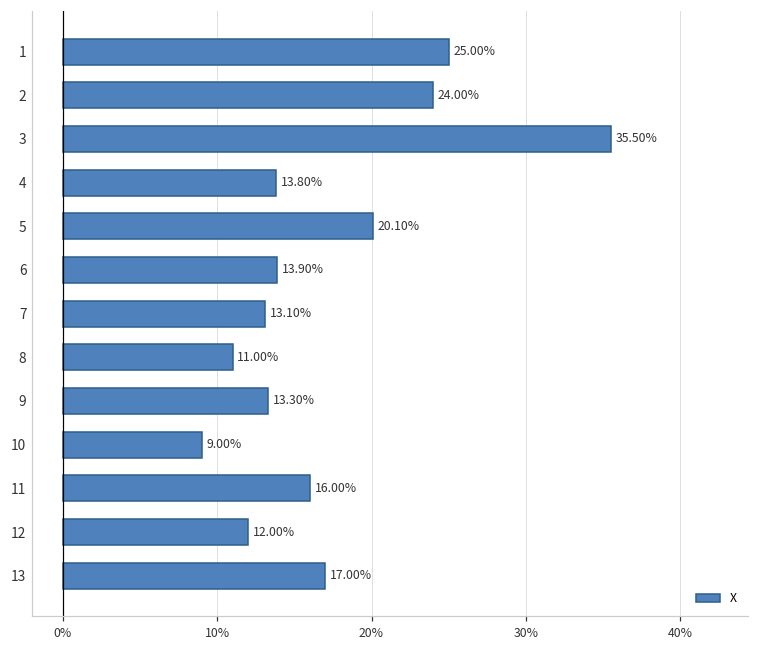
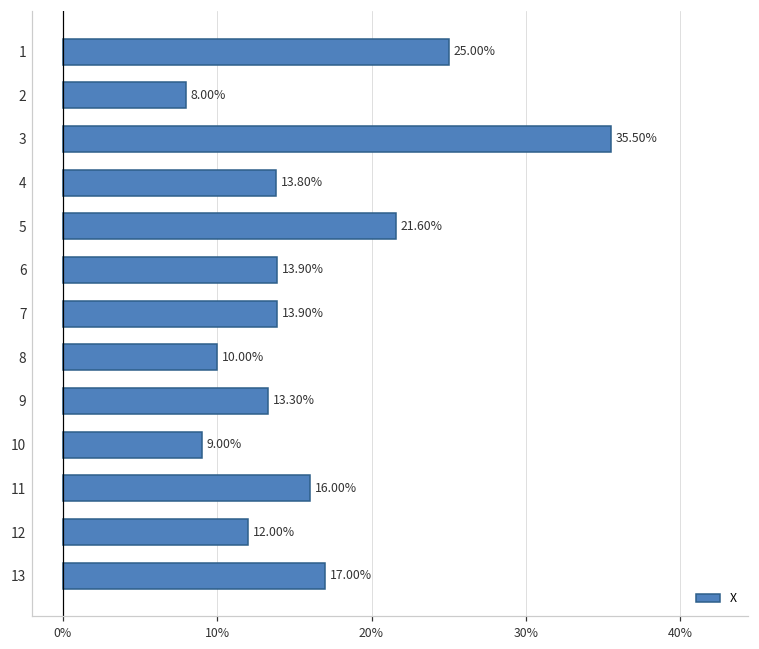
  {
    "1": "25.00%",
-   "2": "24.00%",
+   "2": "8.00%",
    "3": "35.50%",
    "4": "13.80%",
-   "5": "20.10%",
+   "5": "21.60%",
    "6": "13.90%",
-   "7": "13.10%",
-   "8": "11.00%",
+   "7": "13.90%",
+   "8": "10.00%",
    "9": "13.30%",
    "10": "9.00%",
    "11": "16.00%",
    "12": "12.00%",
    "13": "17.00%"
  }
